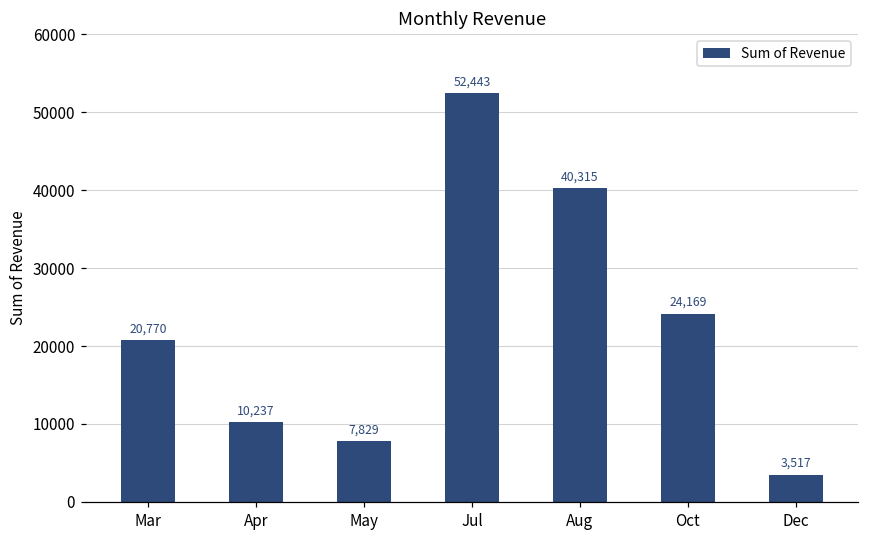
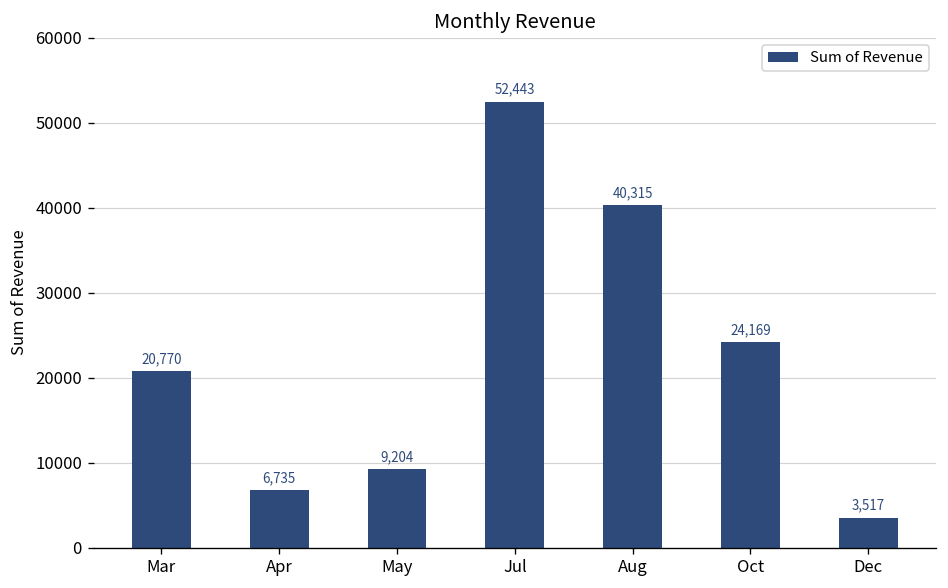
  {
    "Mar": "20,770",
-   "Apr": "10,237",
-   "May": "7,829",
+   "Apr": "6,735",
+   "May": "9,204",
    "Jul": "52,443",
    "Aug": "40,315",
    "Oct": "24,169",
    "Dec": "3,517"
  }
